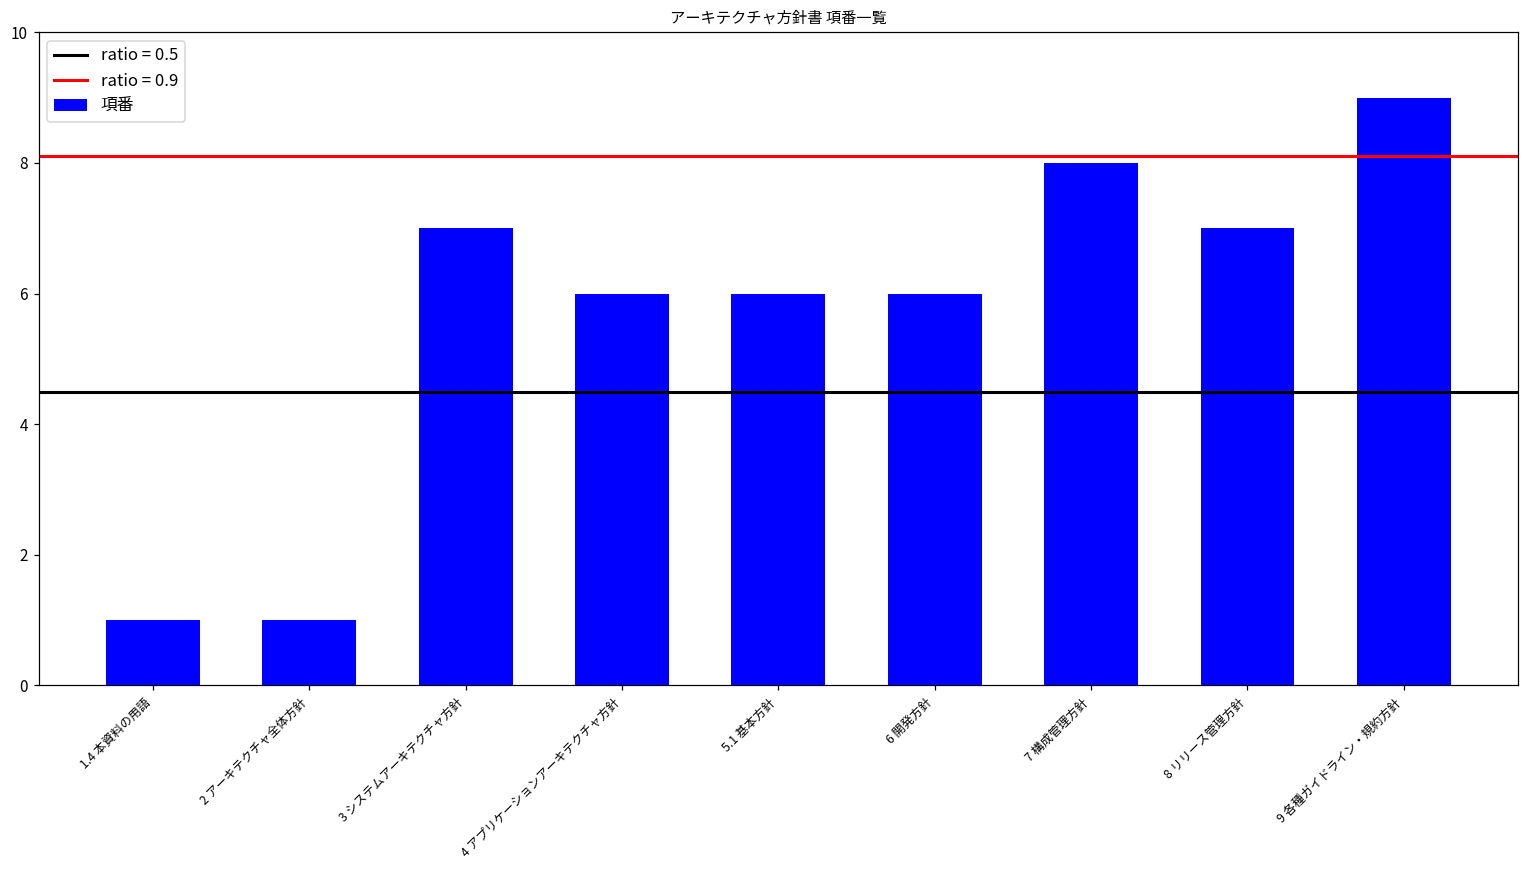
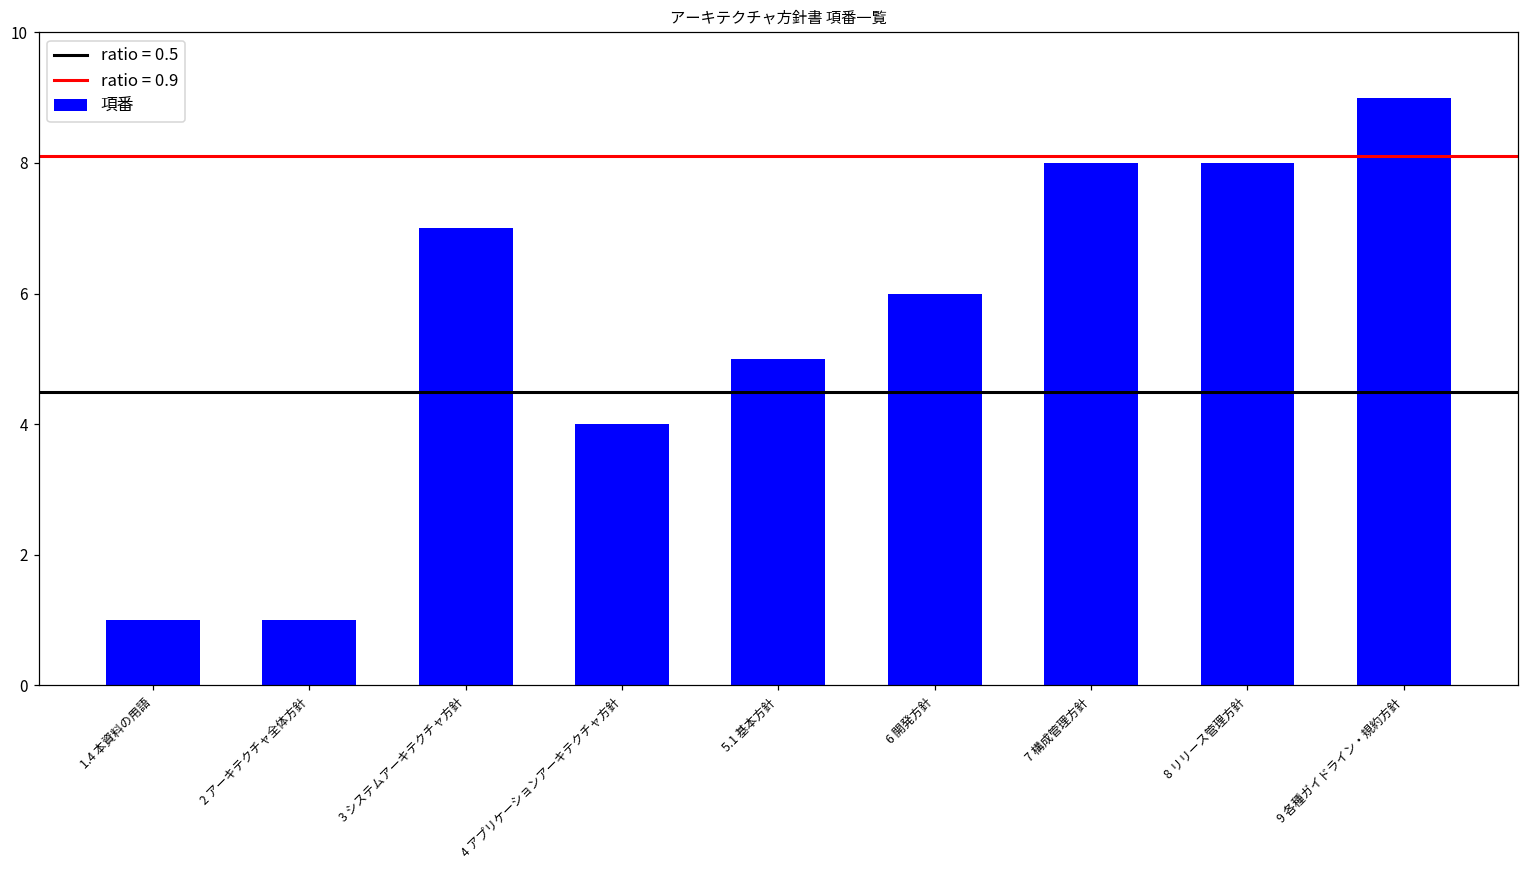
  {
    "1.4 本資料の用語": 1,
    "2 アーキテクチャ全体方針": 1,
    "3 システムアーキテクチャ方針": 7,
-   "4 アプリケーションアーキテクチャ方針": 6,
-   "5.1 基本方針": 6,
+   "4 アプリケーションアーキテクチャ方針": 4,
+   "5.1 基本方針": 5,
    "6 開発方針": 6,
    "7 構成管理方針": 8,
-   "8 リリース管理方針": 7,
+   "8 リリース管理方針": 8,
    "9 各種ガイドライン・規約方針": 9
  }
